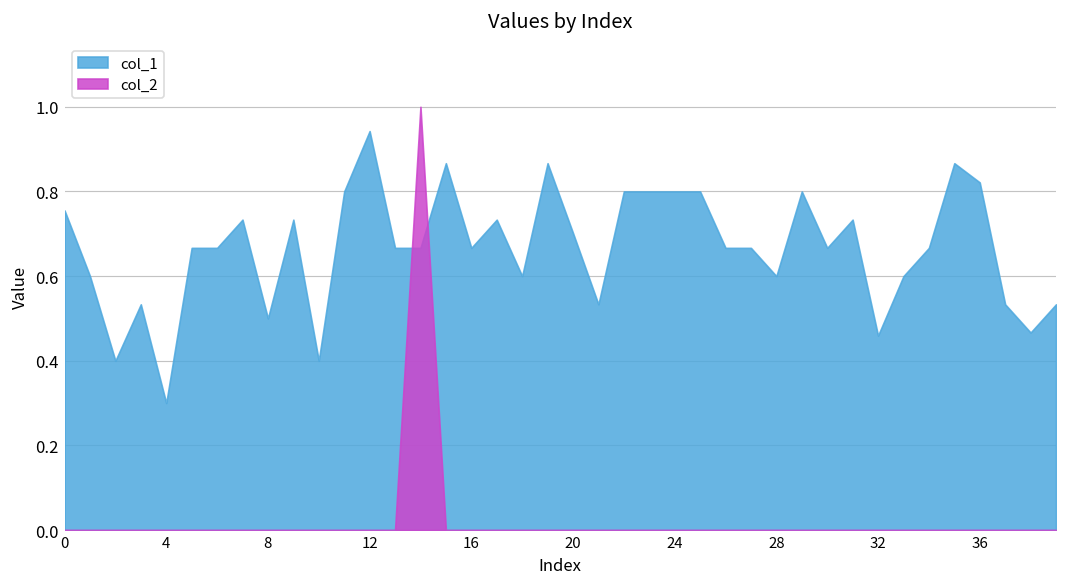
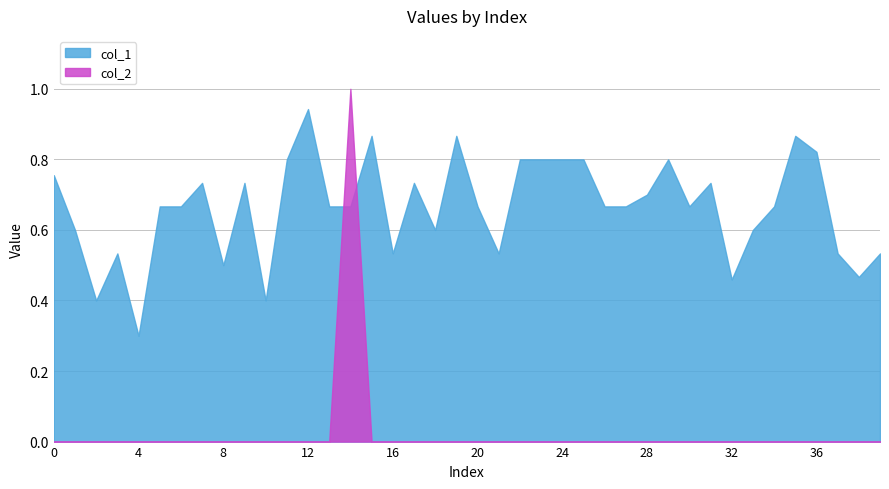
  {
    "col_1": {
      "0": 0.76,
      "4": 0.30,
      "8": 0.50,
      "12": 0.94,
-     "16": 0.67,
-     "20": 0.70,
+     "16": 0.53,
+     "20": 0.67,
      "24": 0.80,
-     "28": 0.6,
+     "28": 0.7,
      "32": 0.46,
      "36": 0.82
    },
    "col_2": {
      "0": 0.00,
      "4": 0.00,
      "8": 0.00,
      "12": 0.00,
      "16": 0.00,
      "20": 0.00,
      "24": 0.00,
      "28": 0.00,
      "32": 0.00,
      "36": 0.00
    }
  }
